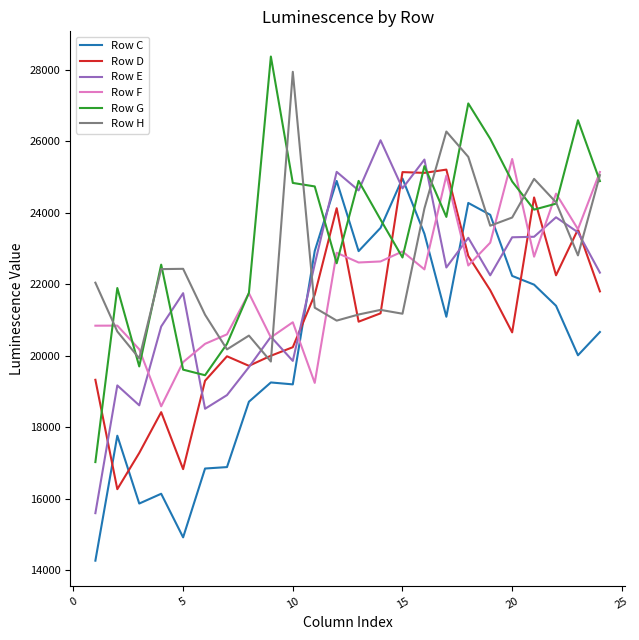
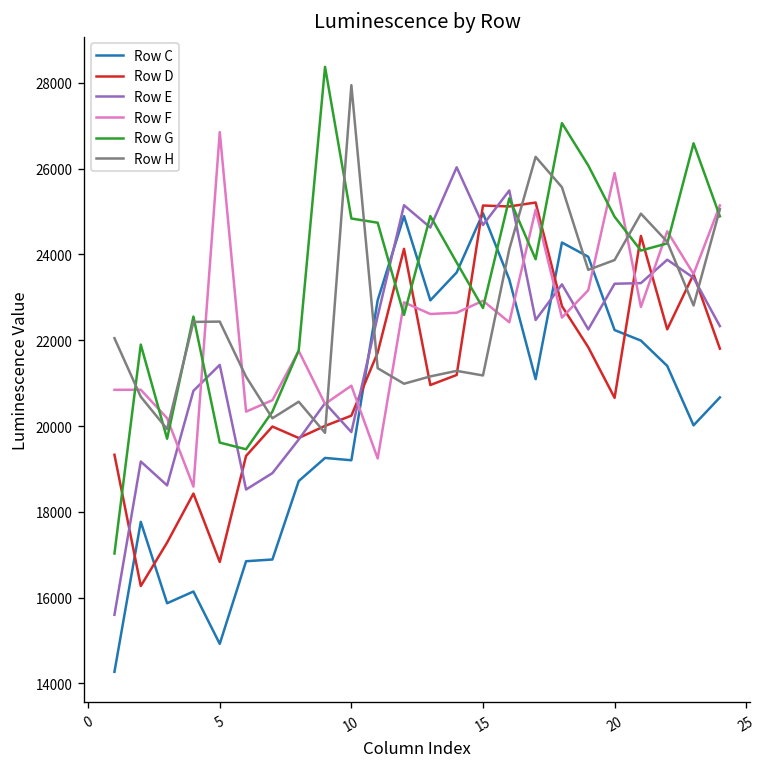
  {
    "Row C": {
      "5": 14900,
      "10": 19200,
      "15": 25000,
      "20": 22200
    },
    "Row D": {
      "5": 16800,
      "10": 20200,
      "15": 25100,
      "20": 20700
    },
    "Row E": {
-     "5": 21800,
+     "5": 21400,
      "10": 19900,
      "15": 24700,
      "20": 23300
    },
    "Row F": {
-     "5": 19800,
+     "5": 26900,
      "10": 20900,
      "15": 22900,
-     "20": 25500
+     "20": 25900
    },
    "Row G": {
      "5": 19600,
      "10": 24800,
      "15": 22800,
      "20": 24900
    },
    "Row H": {
      "5": 22400,
      "10": 27900,
      "15": 21200,
      "20": 23900
    }
  }
